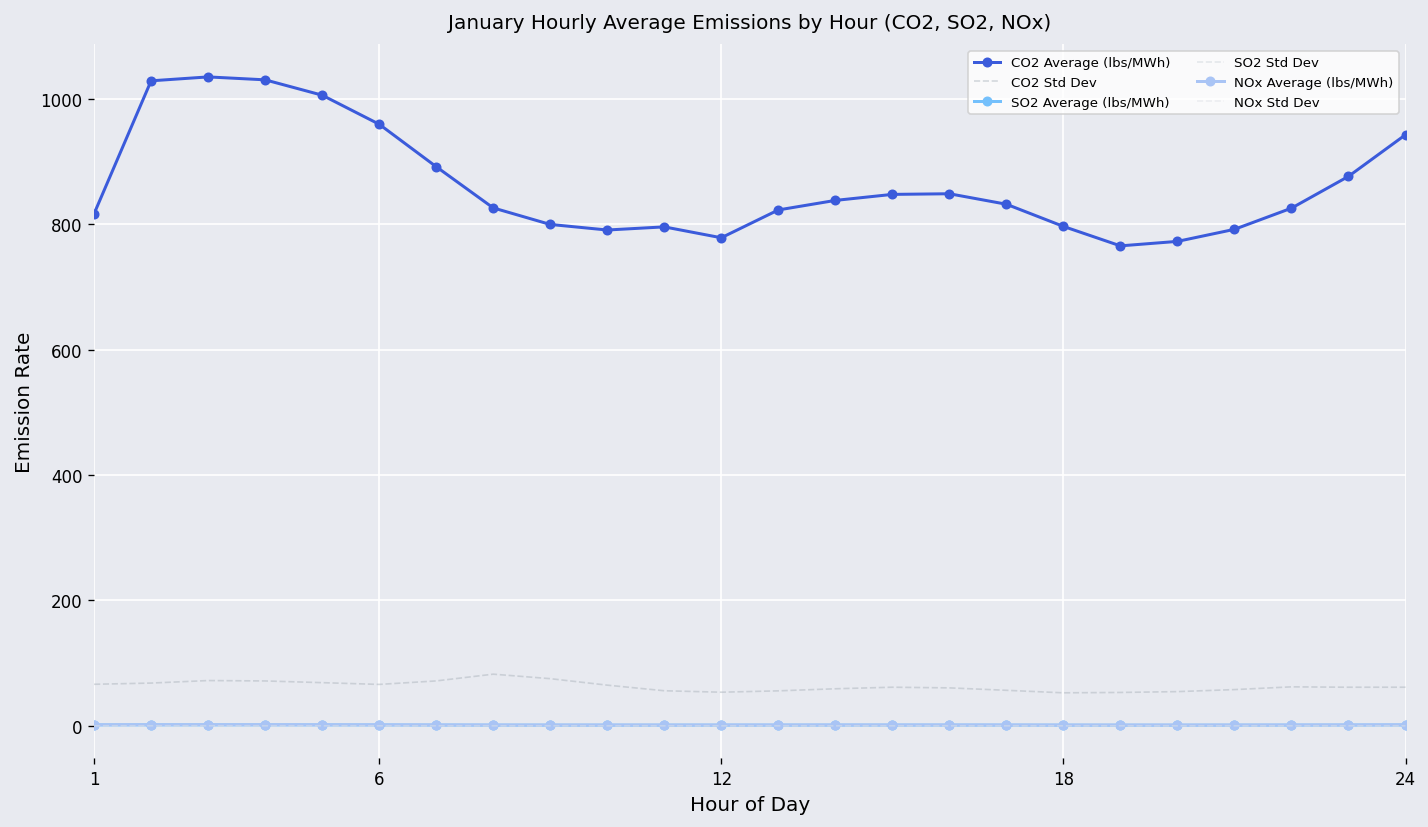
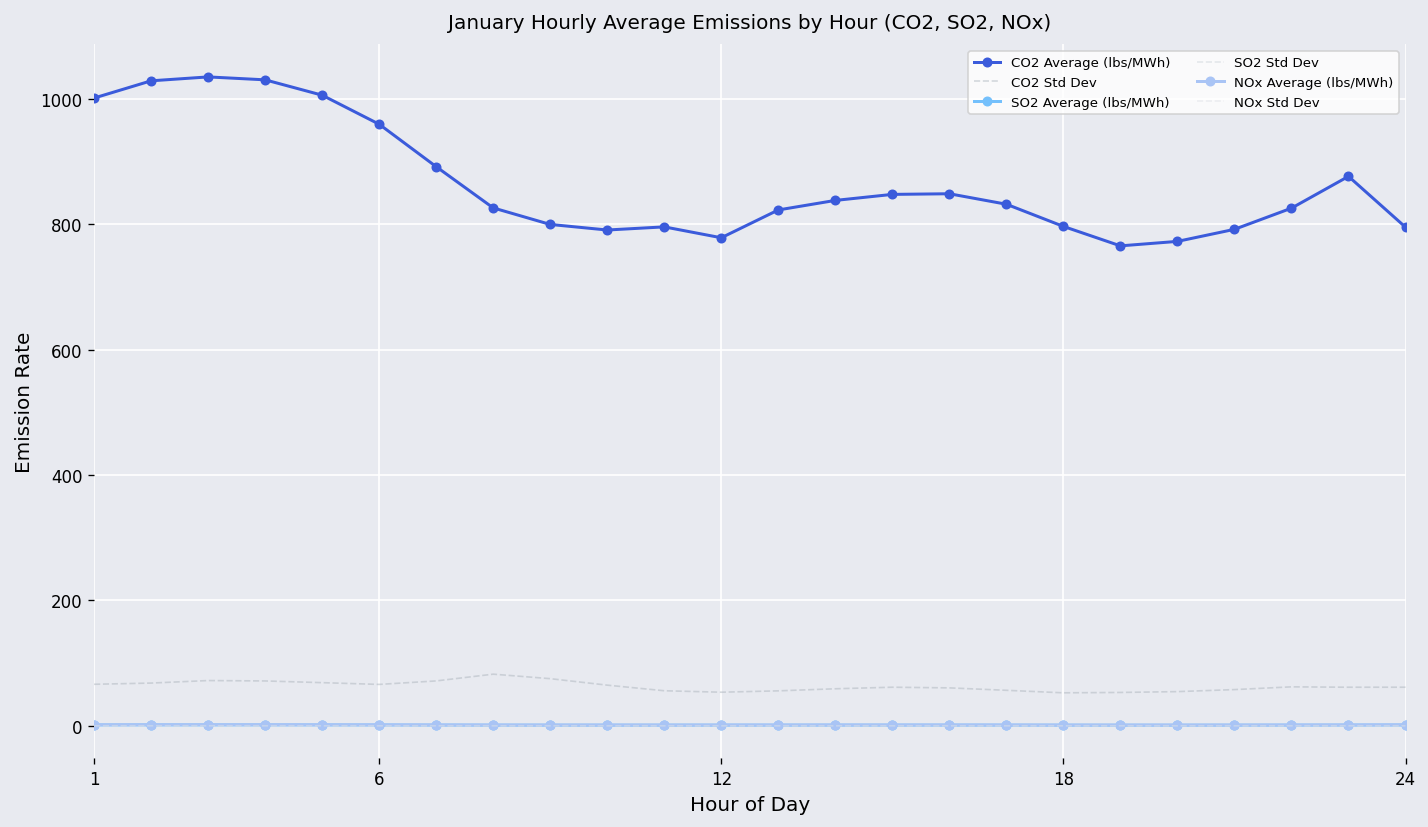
  {
    "CO2 Average (lbs/MWh)": {
-     "1": 820,
+     "1": 1000,
      "6": 960,
      "12": 780,
      "18": 800,
-     "24": 940
+     "24": 800
    }
  }
